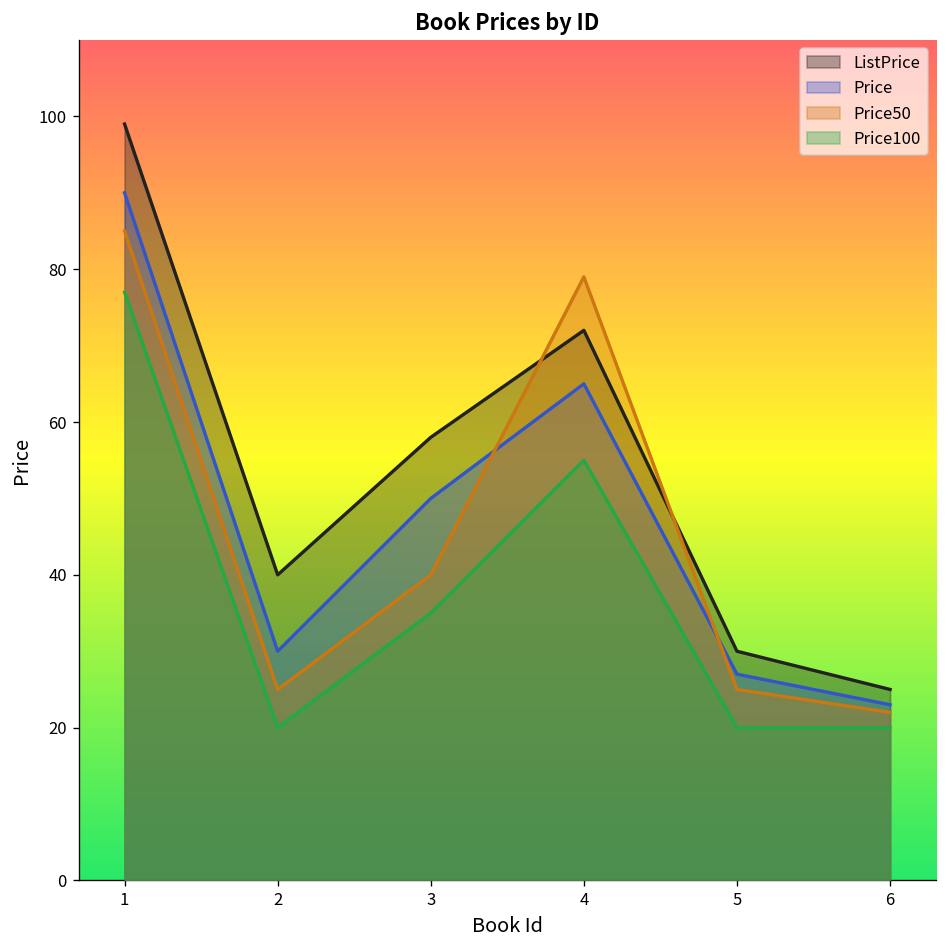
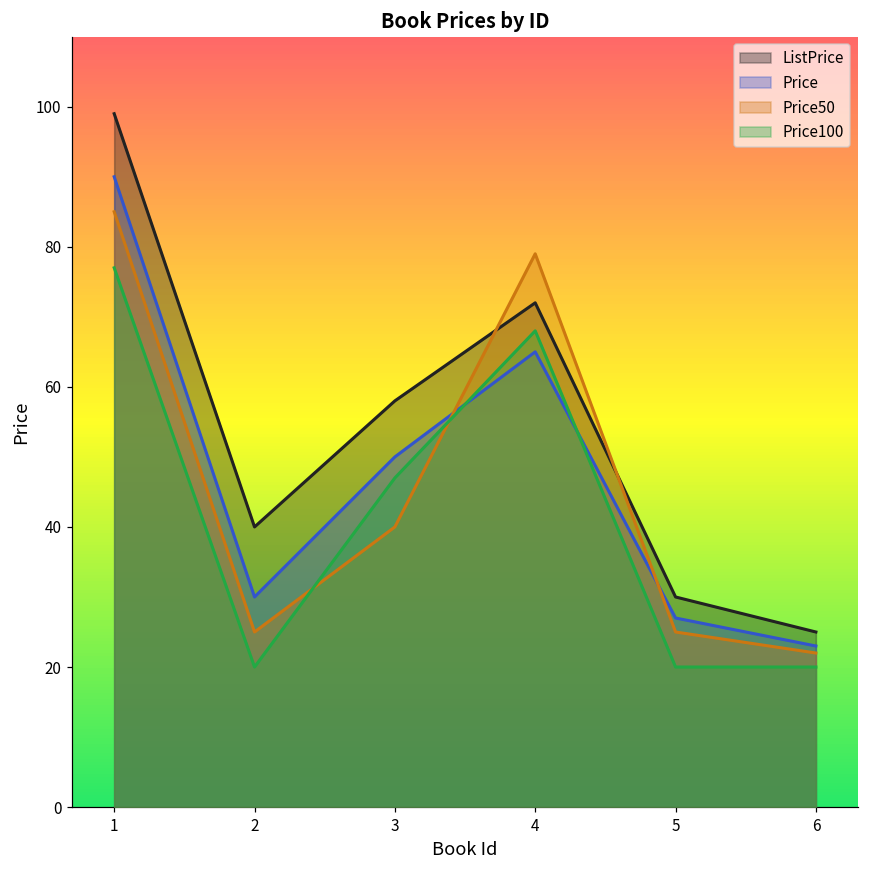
  {
    "ListPrice": {
      "1": 99,
      "2": 40,
      "3": 58,
      "4": 72,
      "5": 30,
      "6": 25
    },
    "Price": {
      "1": 90,
      "2": 30,
      "3": 50,
      "4": 65,
      "5": 27,
      "6": 23
    },
    "Price50": {
      "1": 85,
      "2": 25,
      "3": 40,
      "4": 79,
      "5": 25,
      "6": 22
    },
    "Price100": {
      "1": 77,
      "2": 20,
-     "3": 35,
-     "4": 55,
+     "3": 47,
+     "4": 68,
      "5": 20,
      "6": 20
    }
  }
